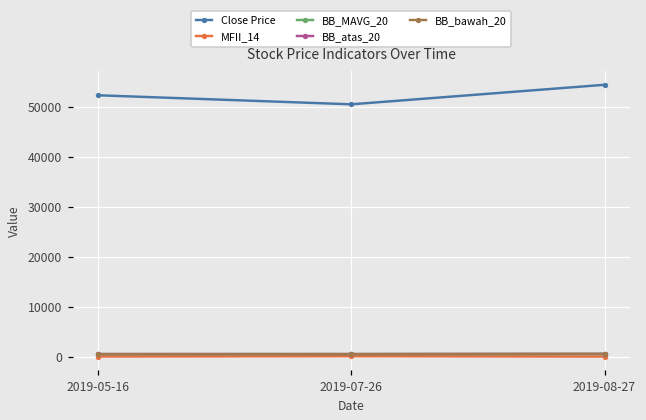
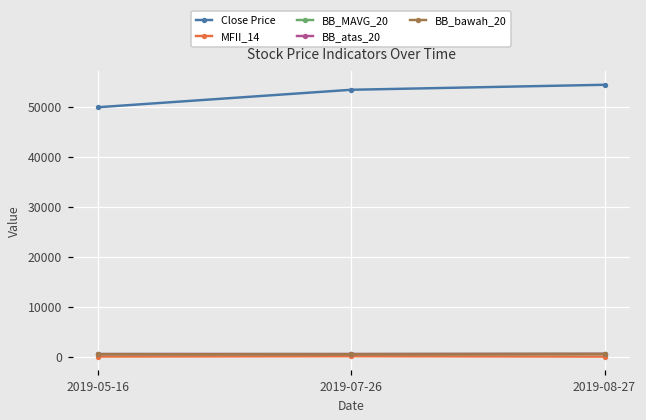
  {
    "Close Price": {
-     "2019-05-16": 52000,
-     "2019-07-26": 51000,
+     "2019-05-16": 50000,
+     "2019-07-26": 54000,
      "2019-08-27": 55000
    }
  }
